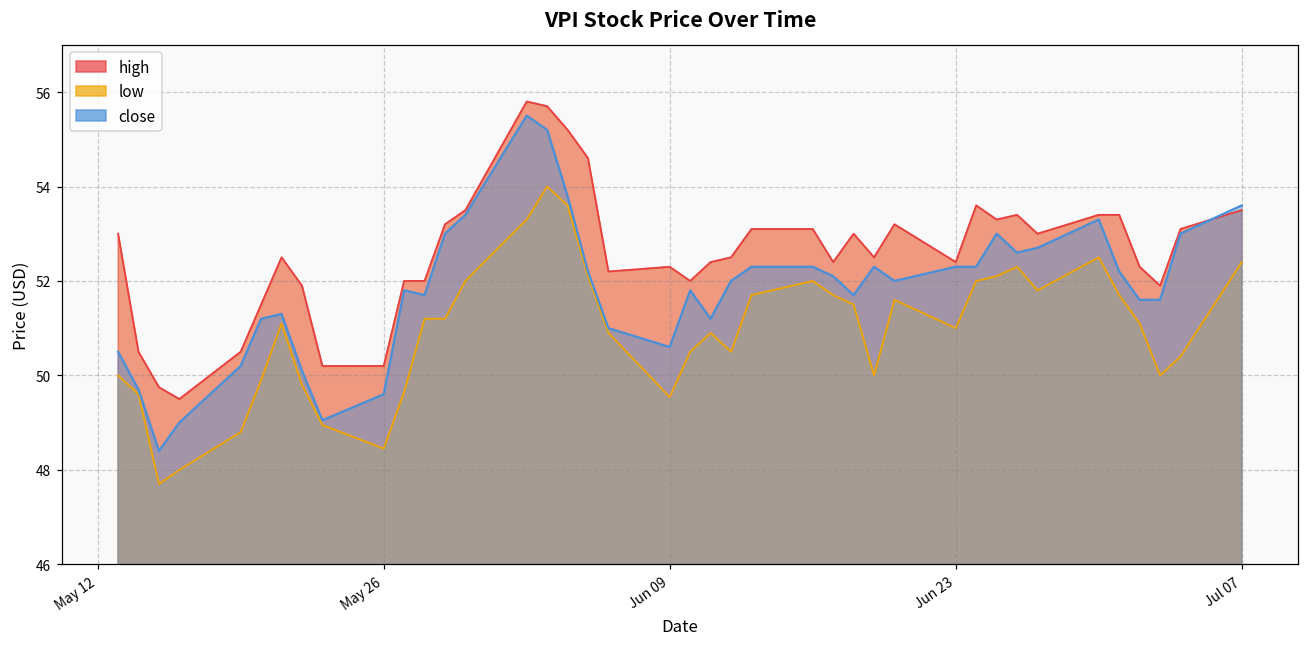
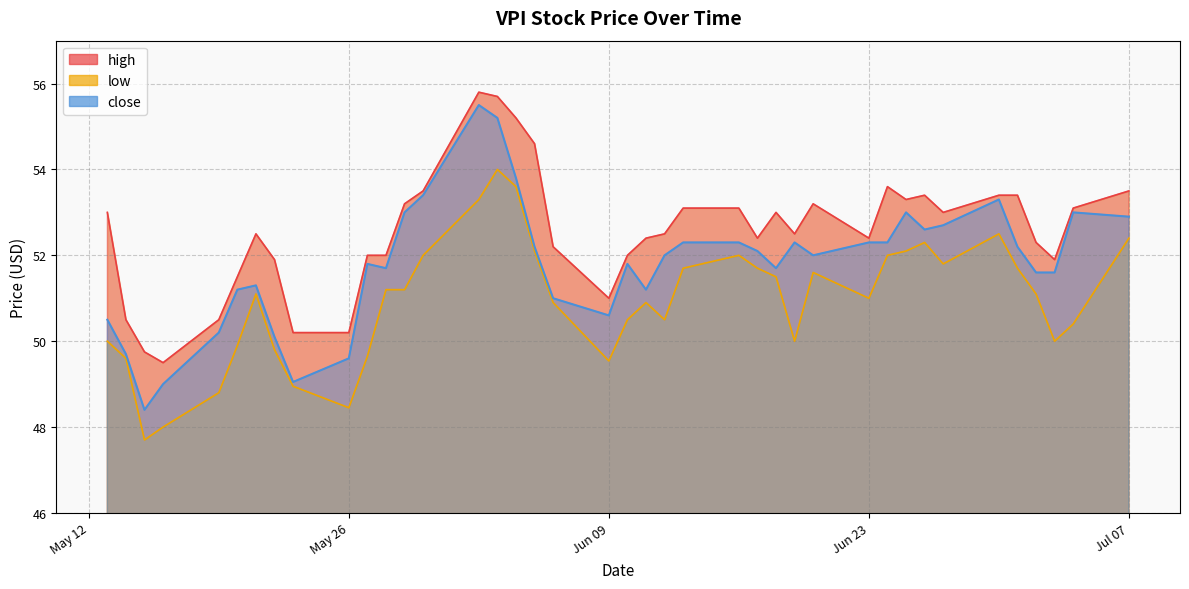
  {
    "high": {
      "May 26": 50.2,
-     "Jun 09": 52.3,
+     "Jun 09": 51.0,
      "Jun 23": 52.4,
      "Jul 07": 53.5
    },
    "low": {
      "May 26": 48.5,
      "Jun 09": 49.5,
      "Jun 23": 51.0,
      "Jul 07": 52.4
    },
    "close": {
      "May 26": 49.6,
      "Jun 09": 50.6,
      "Jun 23": 52.3,
-     "Jul 07": 53.6
+     "Jul 07": 52.9
    }
  }
